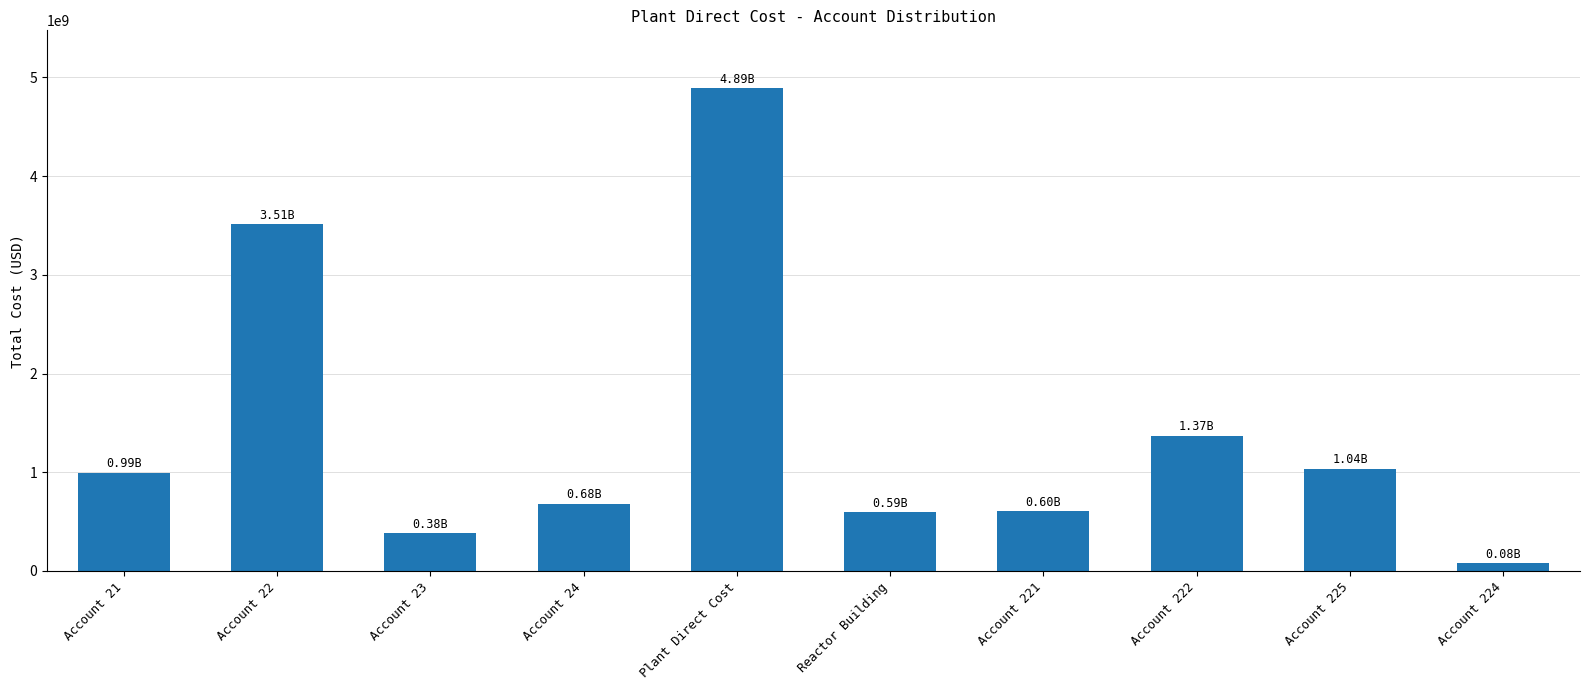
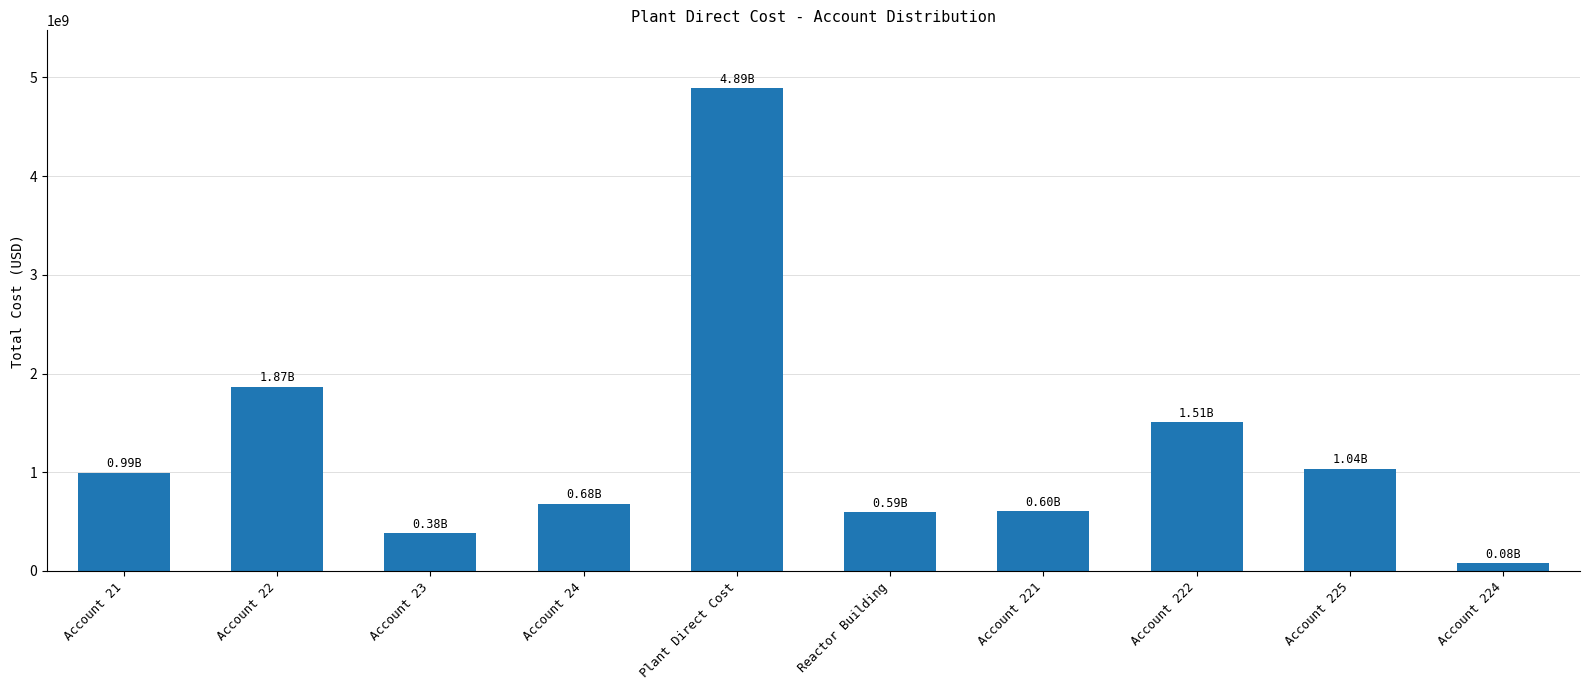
  {
    "Account 21": "0.99B",
-   "Account 22": "3.51B",
+   "Account 22": "1.87B",
    "Account 23": "0.38B",
    "Account 24": "0.68B",
    "Plant Direct Cost": "4.89B",
    "Reactor Building": "0.59B",
    "Account 221": "0.60B",
-   "Account 222": "1.37B",
+   "Account 222": "1.51B",
    "Account 225": "1.04B",
    "Account 224": "0.08B"
  }
